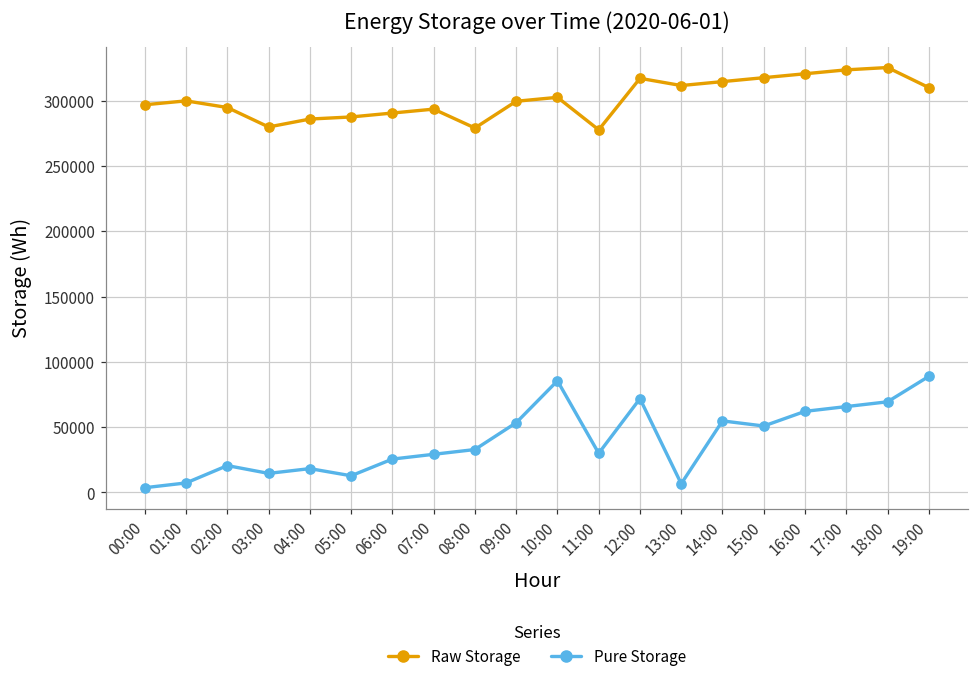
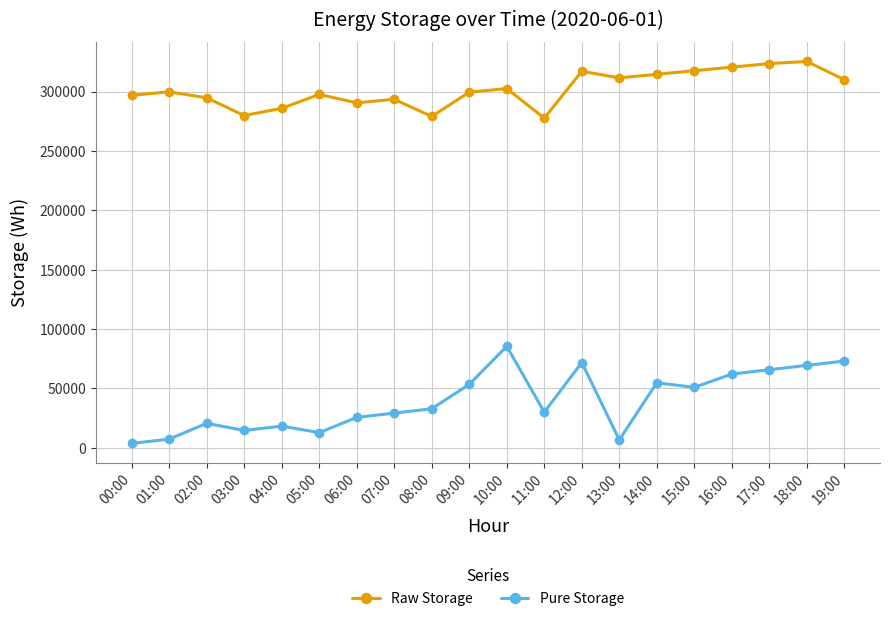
  {
    "Raw Storage": {
      "00:00": 297000,
      "01:00": 300000,
      "02:00": 295000,
      "03:00": 280000,
      "04:00": 286000,
-     "05:00": 287000,
+     "05:00": 298000,
      "06:00": 290000,
      "07:00": 293000,
      "08:00": 279000,
      "09:00": 299000,
      "10:00": 302000,
      "11:00": 278000,
      "12:00": 317000,
      "13:00": 312000,
      "14:00": 315000,
      "15:00": 318000,
      "16:00": 321000,
      "17:00": 324000,
      "18:00": 325000,
      "19:00": 310000
    },
    "Pure Storage": {
      "00:00": 4000,
      "01:00": 7000,
      "02:00": 21000,
      "03:00": 15000,
      "04:00": 18000,
      "05:00": 13000,
      "06:00": 26000,
      "07:00": 29000,
      "08:00": 33000,
      "09:00": 53000,
      "10:00": 85000,
      "11:00": 30000,
      "12:00": 72000,
      "13:00": 7000,
      "14:00": 55000,
      "15:00": 51000,
      "16:00": 62000,
      "17:00": 66000,
      "18:00": 69000,
-     "19:00": 89000
+     "19:00": 73000
    }
  }
